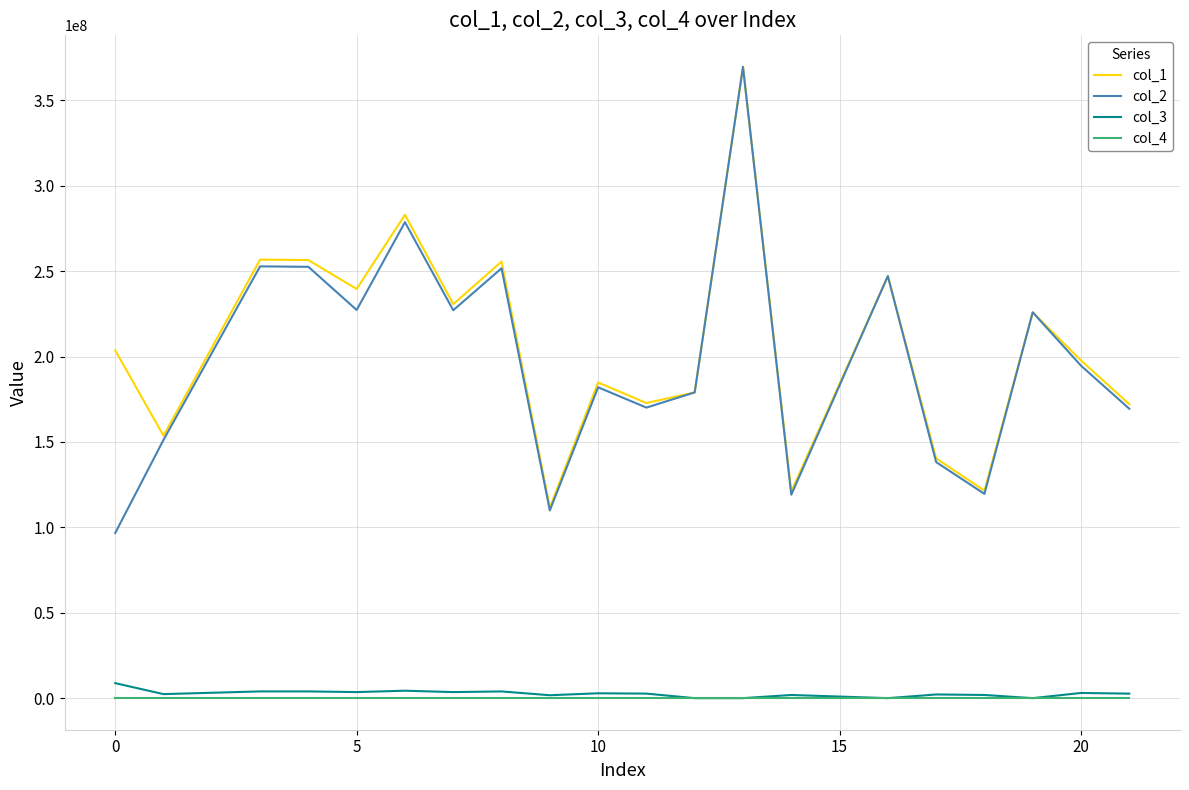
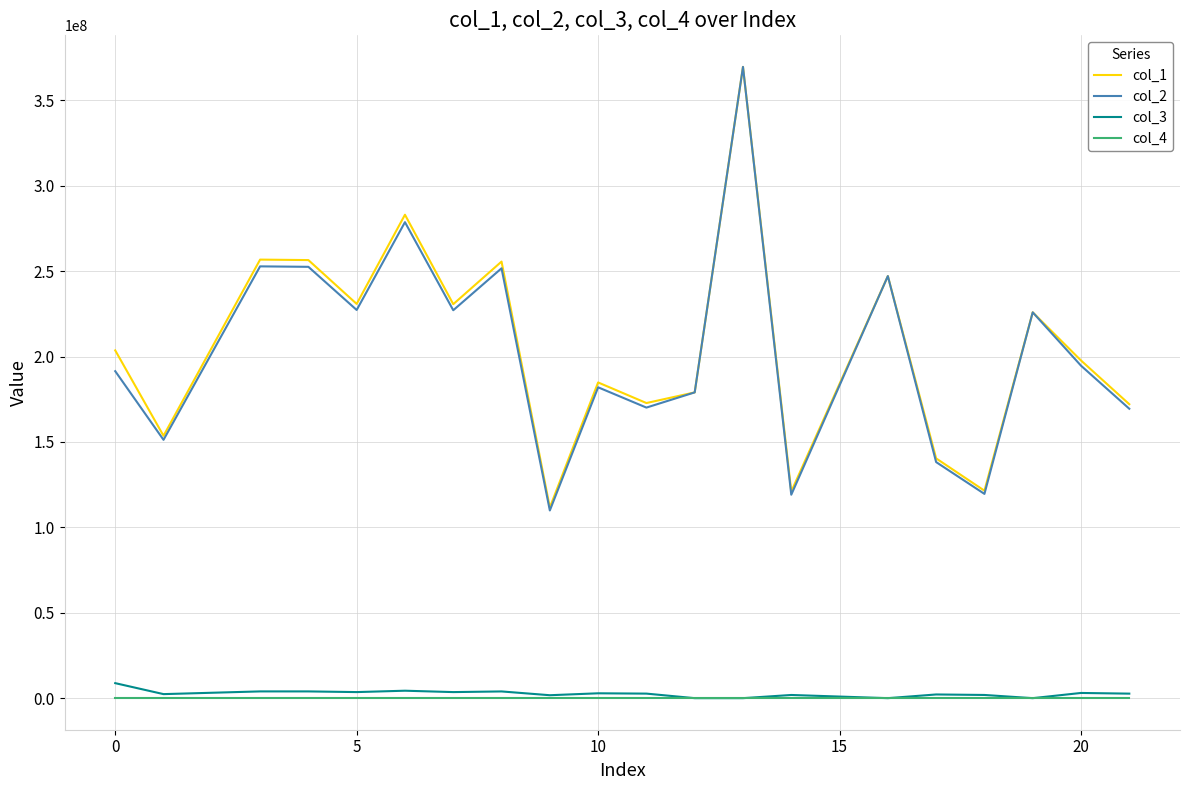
  {
    "col_1": {
      "0": 204000000,
-     "5": 240000000,
+     "5": 231000000,
      "10": 185000000,
      "20": 198000000
    },
    "col_2": {
-     "0": 97000000,
+     "0": 191000000,
      "5": 227000000,
      "10": 182000000,
      "20": 195000000
    },
    "col_3": {
      "0": 9000000,
      "5": 4000000,
      "10": 3000000,
      "20": 3000000
    },
    "col_4": {
      "0": 0,
      "5": 0,
      "10": 0,
      "20": 0
    }
  }
